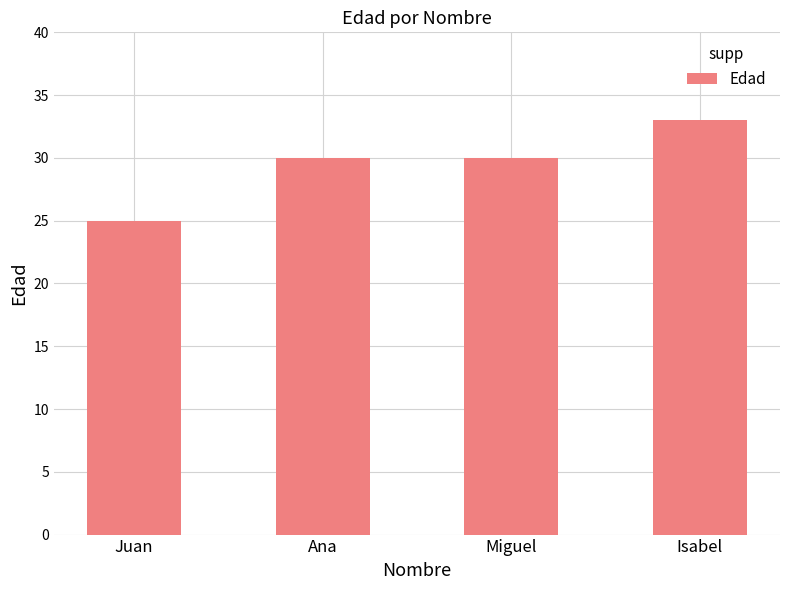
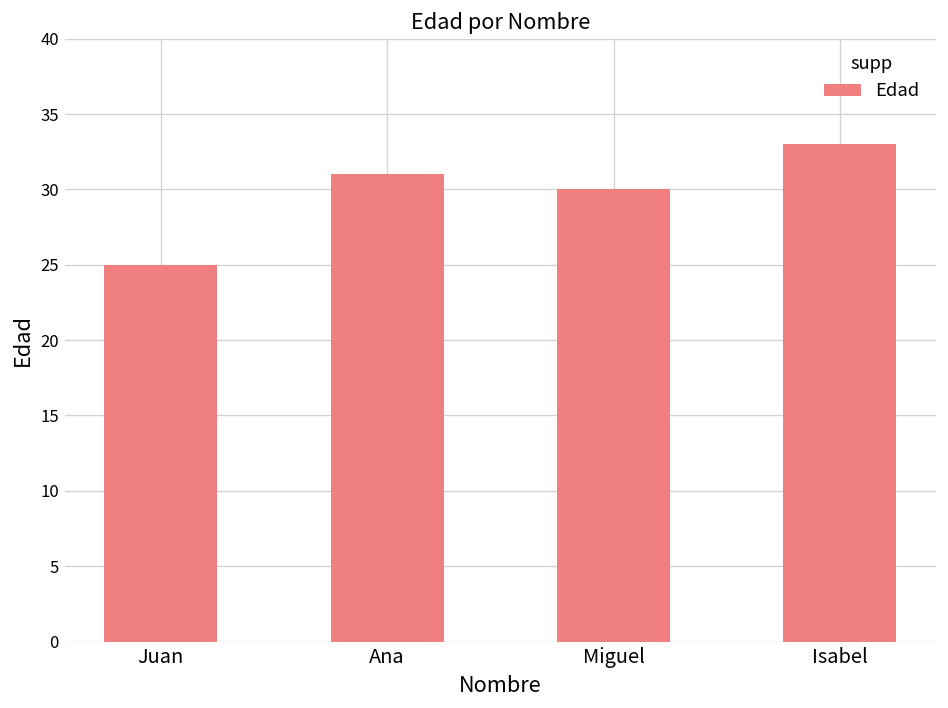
  {
    "Juan": 25,
-   "Ana": 30,
+   "Ana": 31,
    "Miguel": 30,
    "Isabel": 33
  }
